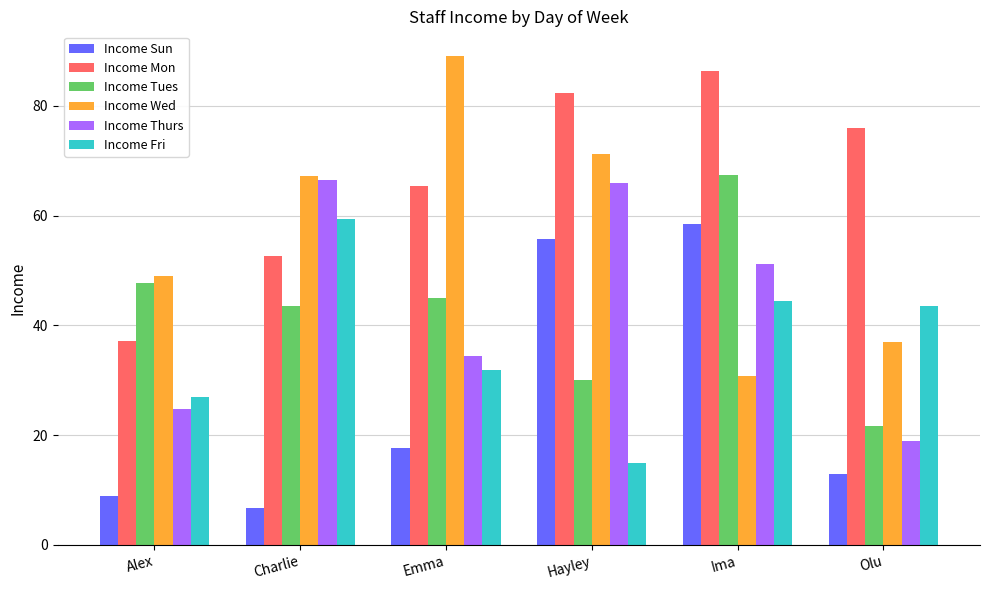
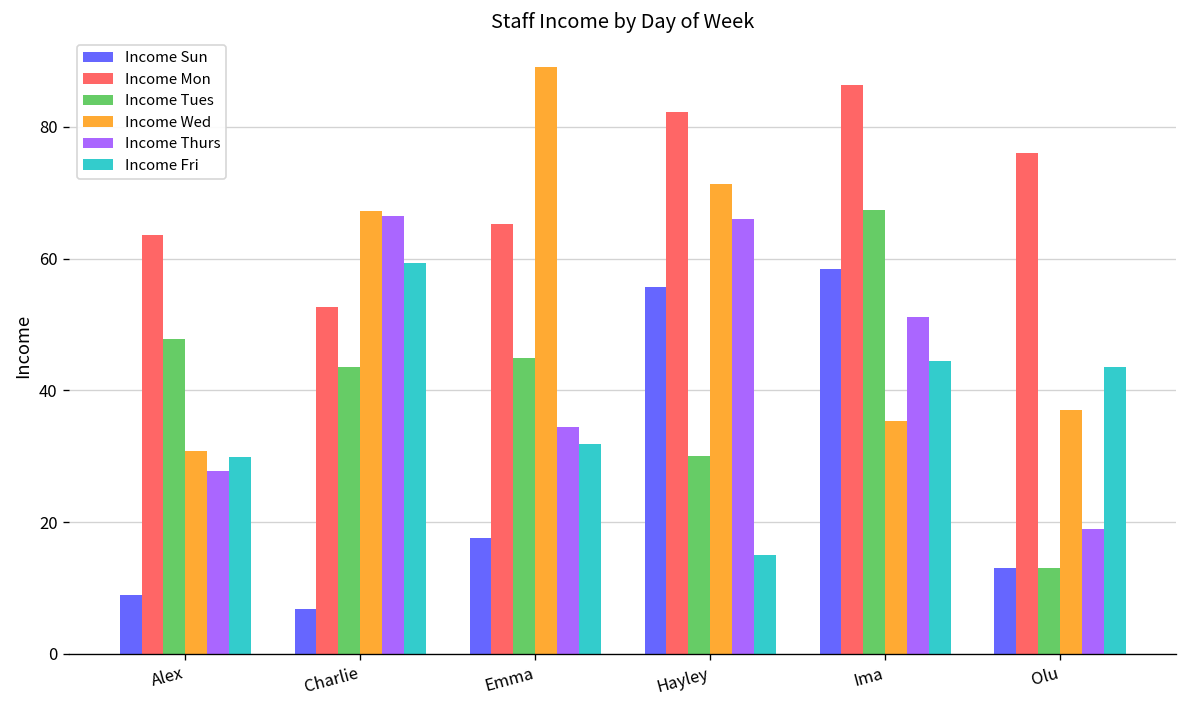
  {
    "Income Sun": {
      "Alex": 9,
      "Charlie": 7,
      "Emma": 18,
      "Hayley": 56,
      "Ima": 59,
      "Olu": 13
    },
    "Income Mon": {
-     "Alex": 37,
+     "Alex": 64,
      "Charlie": 53,
      "Emma": 65,
      "Hayley": 82,
      "Ima": 86,
      "Olu": 76
    },
    "Income Tues": {
      "Alex": 48,
      "Charlie": 44,
      "Emma": 45,
      "Hayley": 30,
      "Ima": 67,
-     "Olu": 22
+     "Olu": 13
    },
    "Income Wed": {
-     "Alex": 49,
+     "Alex": 31,
      "Charlie": 67,
      "Emma": 89,
      "Hayley": 71,
-     "Ima": 31,
+     "Ima": 35,
      "Olu": 37
    },
    "Income Thurs": {
-     "Alex": 25,
+     "Alex": 28,
      "Charlie": 67,
      "Emma": 35,
      "Hayley": 66,
      "Ima": 51,
      "Olu": 19
    },
    "Income Fri": {
-     "Alex": 27,
+     "Alex": 30,
      "Charlie": 59,
      "Emma": 32,
      "Hayley": 15,
      "Ima": 44,
      "Olu": 44
    }
  }
